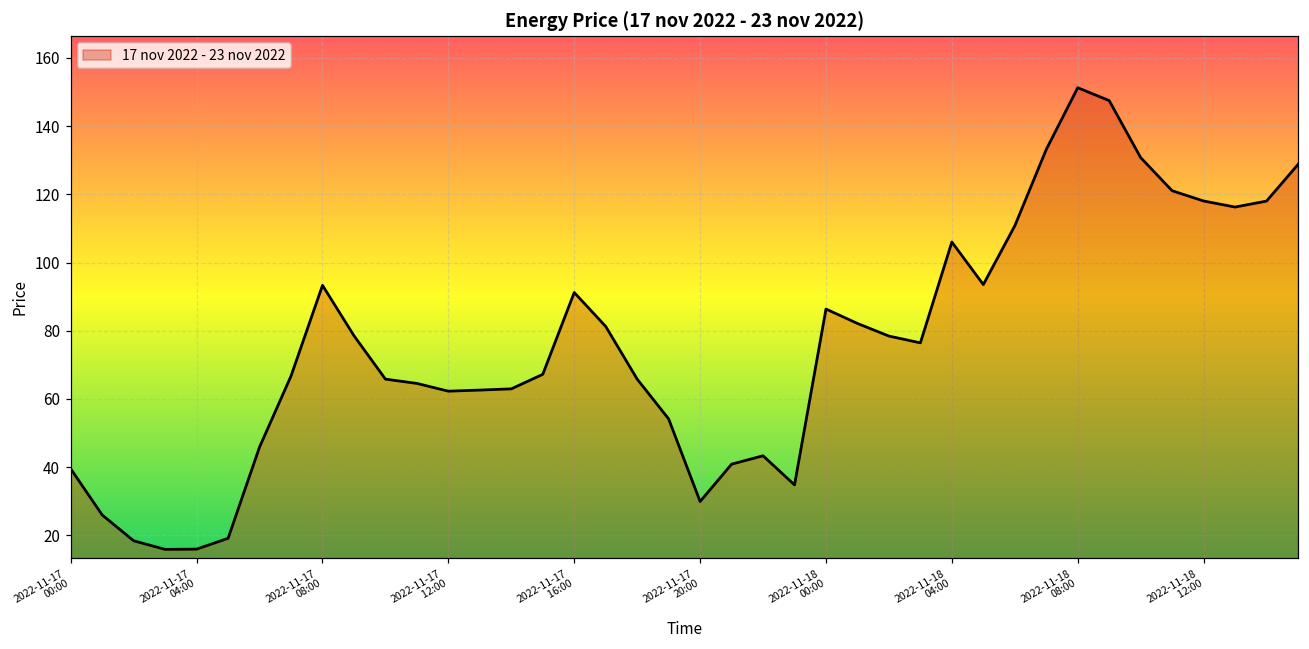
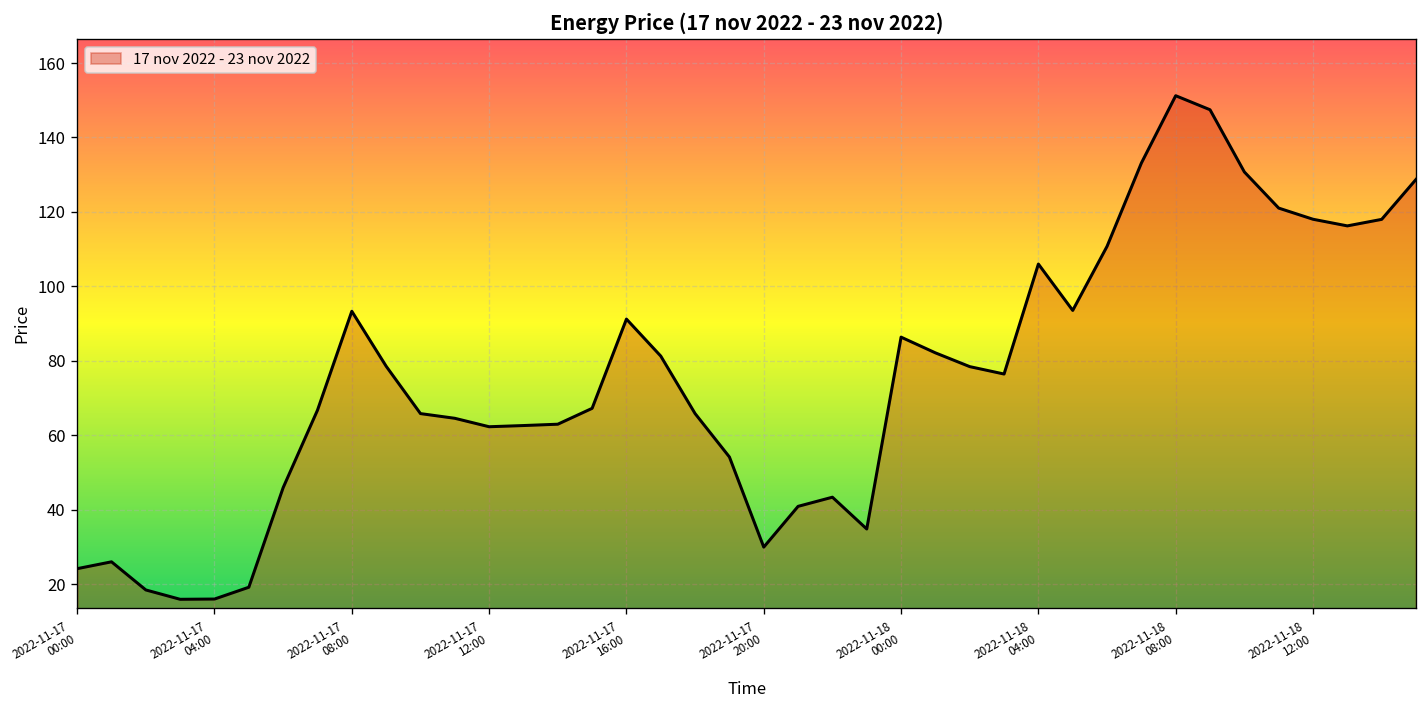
  {
-   "2022-11-17 00:00": 40,
+   "2022-11-17 00:00": 24,
    "2022-11-17 04:00": 16,
    "2022-11-17 08:00": 93,
    "2022-11-17 12:00": 62,
    "2022-11-17 16:00": 91,
    "2022-11-17 20:00": 30,
    "2022-11-18 00:00": 86,
    "2022-11-18 04:00": 106,
    "2022-11-18 08:00": 151,
    "2022-11-18 12:00": 118
  }
